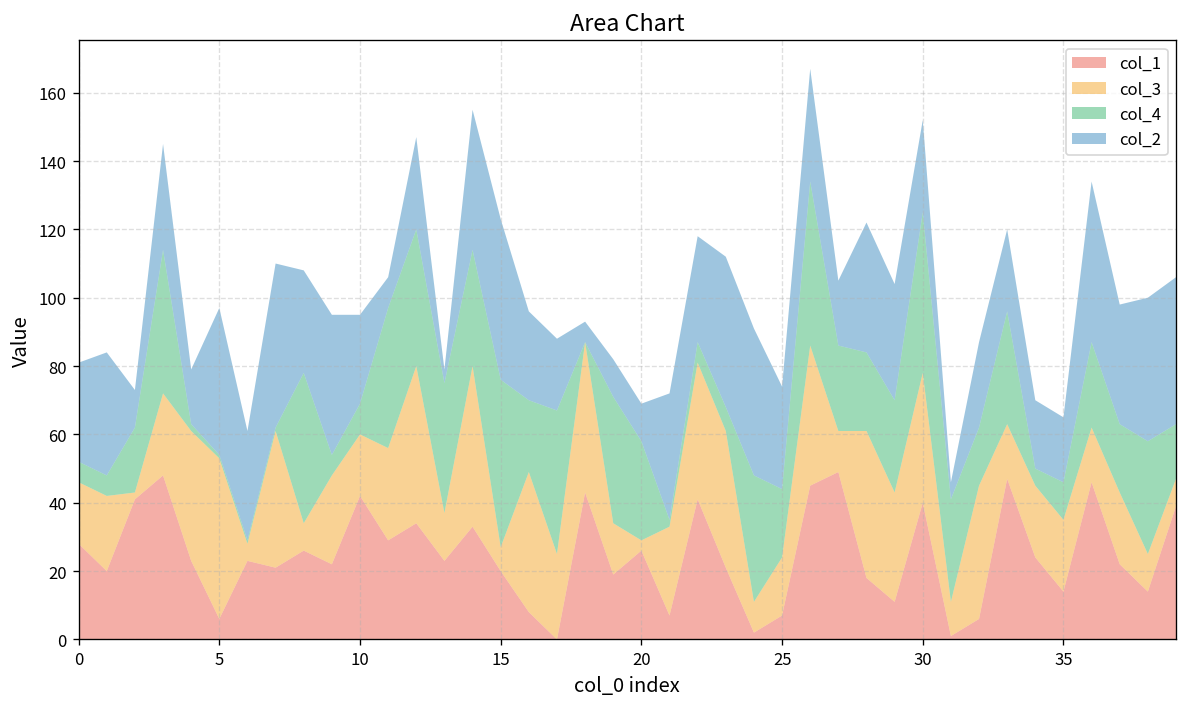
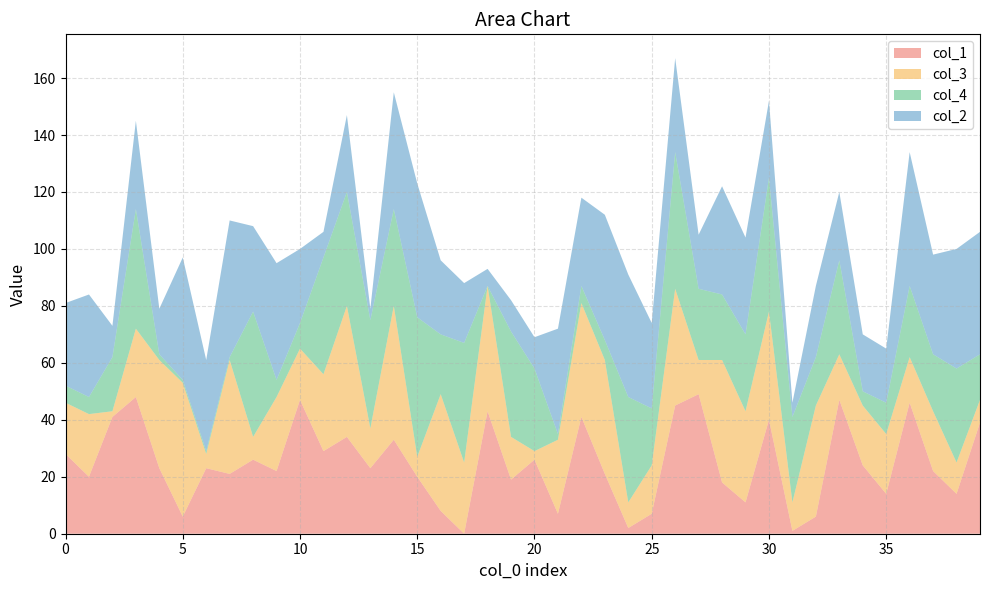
  {
    "col_1": {
      "0": 28,
      "5": 6,
-     "10": 42,
+     "10": 47,
      "15": 20,
      "20": 26,
      "25": 7,
      "30": 40,
      "35": 14
    },
    "col_3": {
      "0": 18,
      "5": 47,
      "10": 18,
      "15": 7,
      "20": 3,
      "25": 17,
      "30": 38,
      "35": 21
    },
    "col_4": {
      "0": 6,
      "5": 1,
      "10": 9,
      "15": 49,
      "20": 29,
      "25": 20,
      "30": 47,
      "35": 11
    },
    "col_2": {
      "0": 29,
      "5": 43,
      "10": 26,
      "15": 47,
      "20": 11,
      "25": 30,
      "30": 27,
      "35": 19
    }
  }
